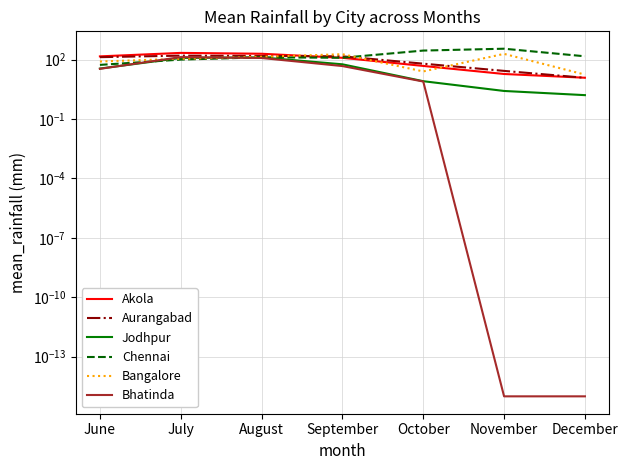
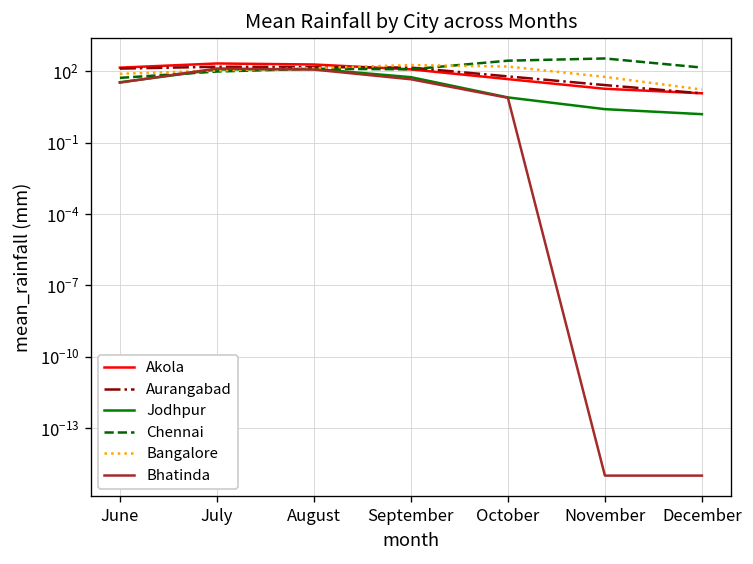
  {
    "Akola": {
      "July": 200,
      "November": 20
    },
    "Aurangabad": {
      "November": 30
    },
    "Bangalore": {
      "June": 80,
-     "October": 30,
-     "November": 200,
+     "October": 200,
+     "November": 60,
      "December": 20
    },
    "Bhatinda": {
      "November": 0.000000000000,
      "December": 0.000000000000
    }
  }
